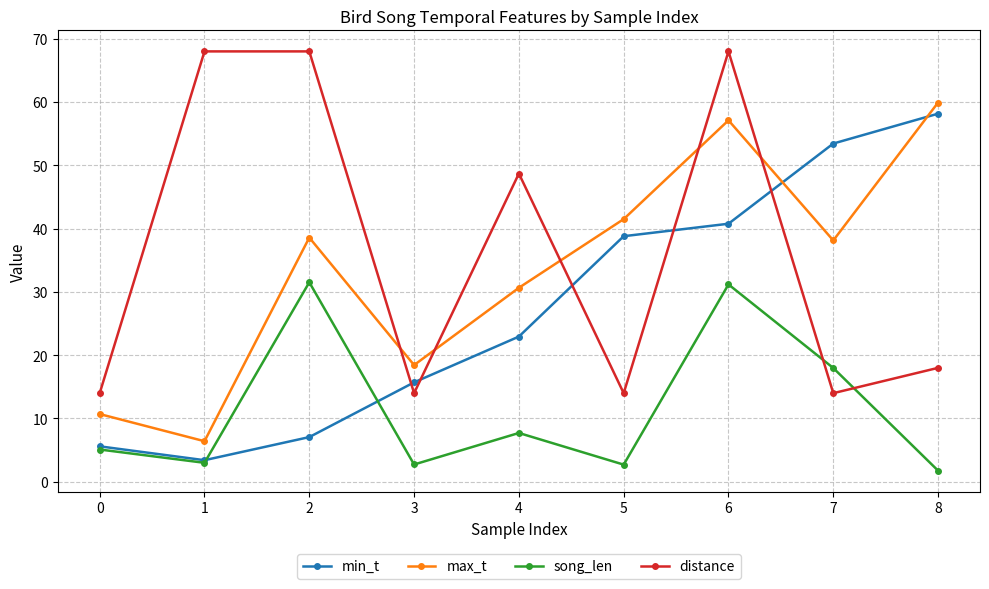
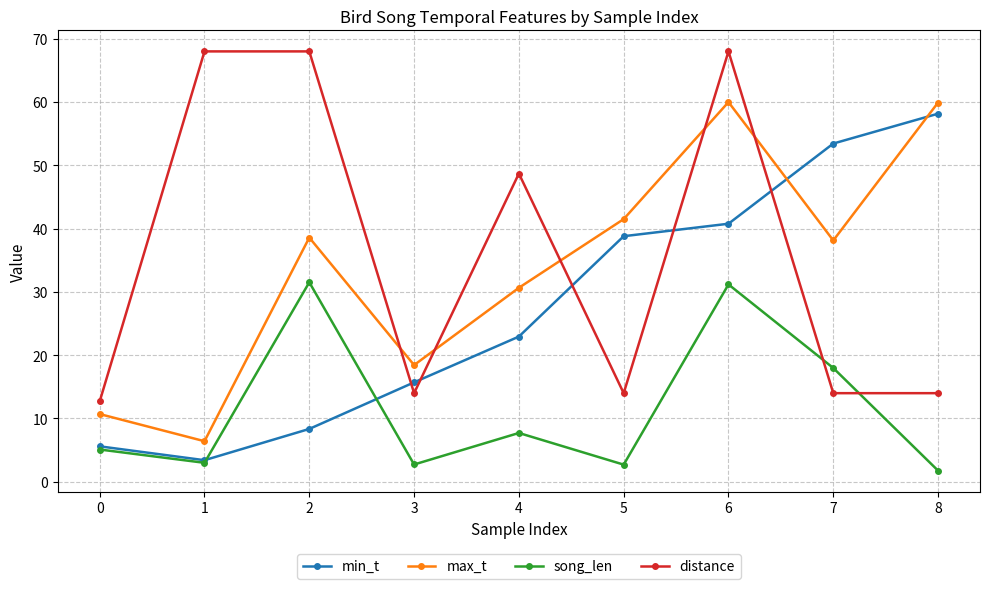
  {
    "min_t": {
      "0": 6,
      "1": 3,
-     "2": 7,
+     "2": 8,
      "3": 16,
      "4": 23,
      "5": 39,
      "6": 41,
      "7": 53,
      "8": 58
    },
    "max_t": {
      "0": 11,
      "1": 6,
      "2": 39,
      "3": 18,
      "4": 31,
      "5": 42,
-     "6": 57,
+     "6": 60,
      "7": 38,
      "8": 60
    },
    "song_len": {
      "0": 5,
      "1": 3,
      "2": 32,
      "3": 3,
      "4": 8,
      "5": 3,
      "6": 31,
      "7": 18,
      "8": 2
    },
    "distance": {
-     "0": 14,
+     "0": 13,
      "1": 68,
      "2": 68,
      "3": 14,
      "4": 49,
      "5": 14,
      "6": 68,
      "7": 14,
-     "8": 18
+     "8": 14
    }
  }
